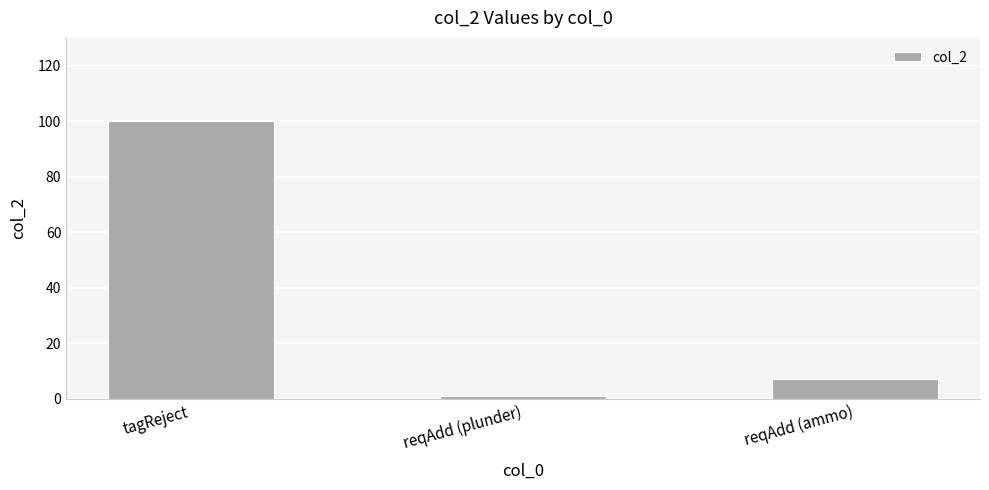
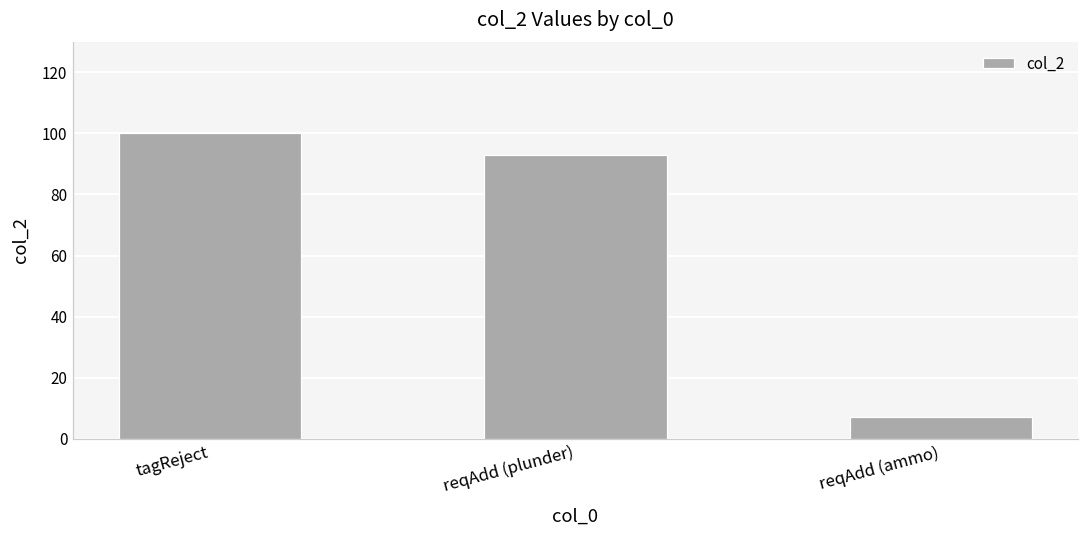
  {
    "tagReject": 100,
-   "reqAdd (plunder)": 1,
+   "reqAdd (plunder)": 93,
    "reqAdd (ammo)": 7
  }
